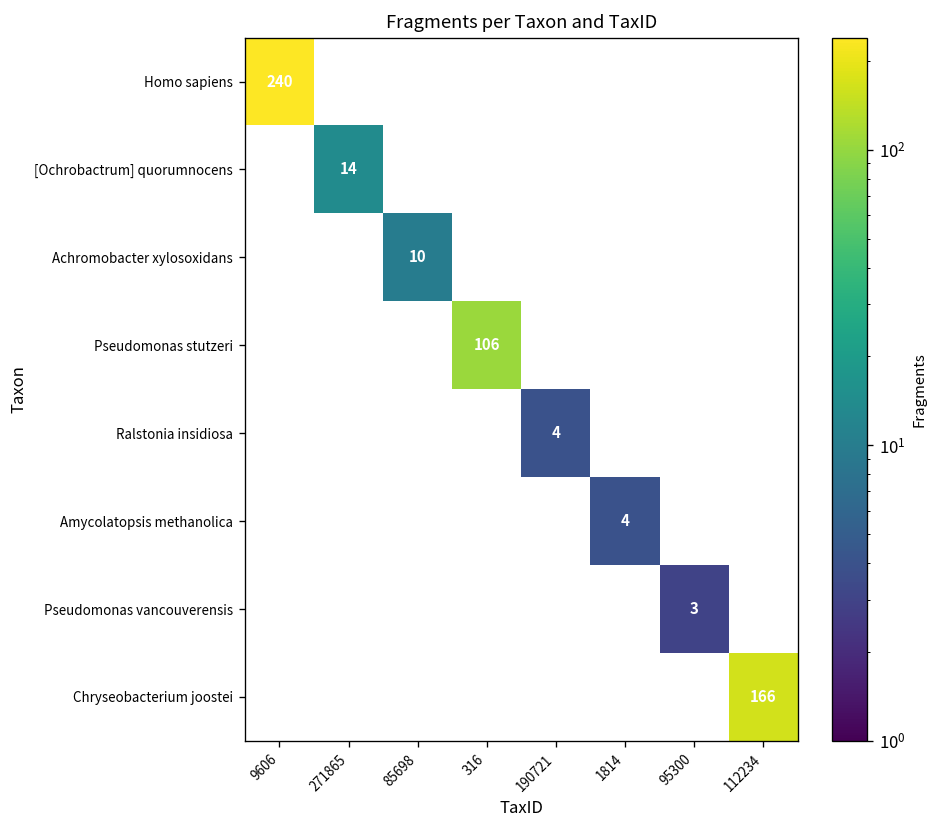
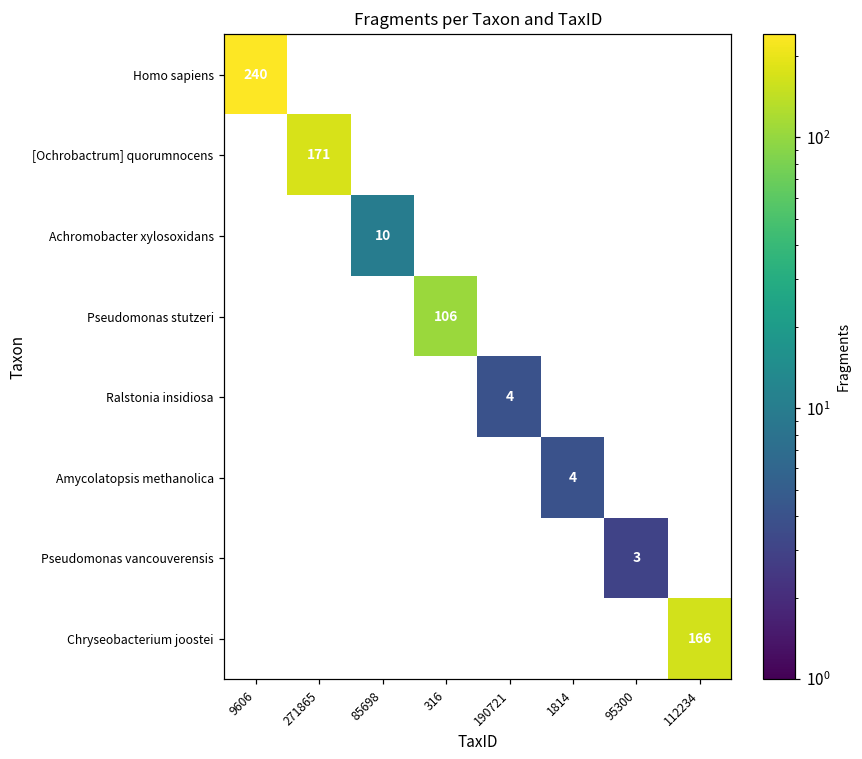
  {
    "Homo sapiens": {
      "9606": 240
    },
    "[Ochrobactrum] quorumnocens": {
-     "271865": 14
+     "271865": 171
    },
    "Achromobacter xylosoxidans": {
      "85698": 10
    },
    "Pseudomonas stutzeri": {
      "316": 106
    },
    "Ralstonia insidiosa": {
      "190721": 4
    },
    "Amycolatopsis methanolica": {
      "1814": 4
    },
    "Pseudomonas vancouverensis": {
      "95300": 3
    },
    "Chryseobacterium joostei": {
      "112234": 166
    }
  }
